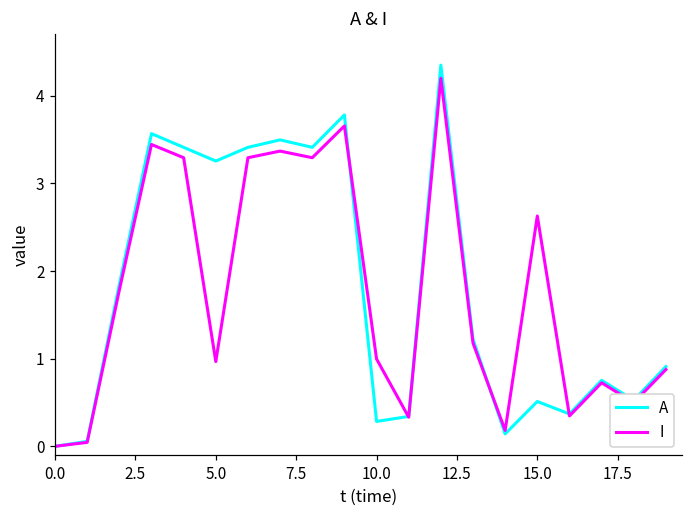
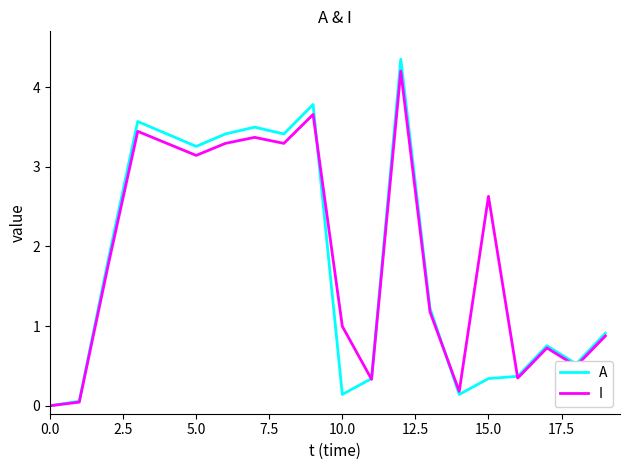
  {
    "A": {
      "5.0": 3.3,
-     "10.0": 0.3,
-     "15.0": 0.5
+     "10.0": 0.1,
+     "15.0": 0.3
    },
    "I": {
-     "5.0": 1.0,
+     "5.0": 3.1,
      "10.0": 1.0,
      "15.0": 2.6
    }
  }
